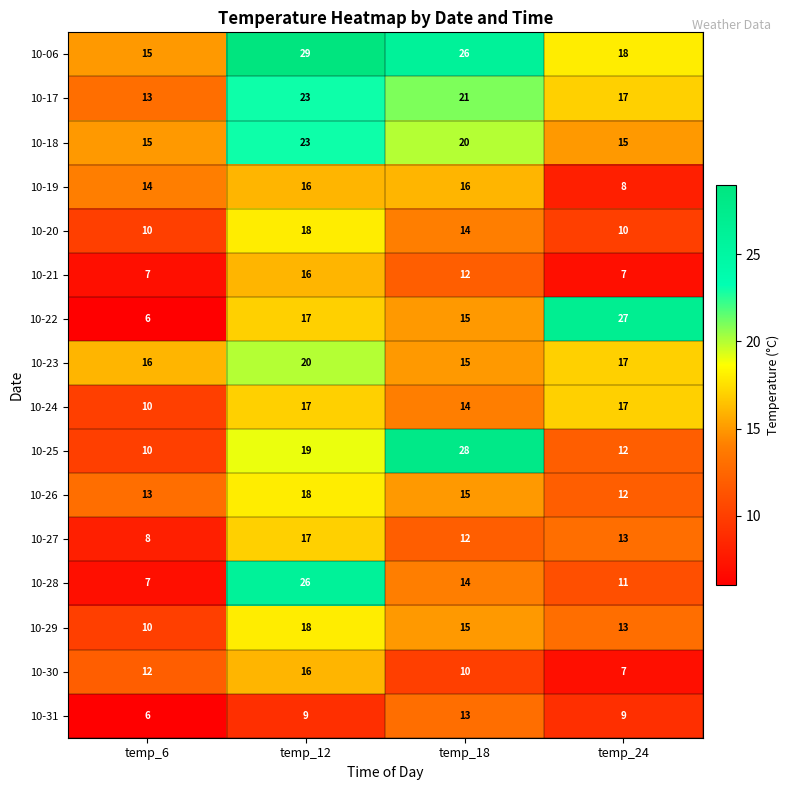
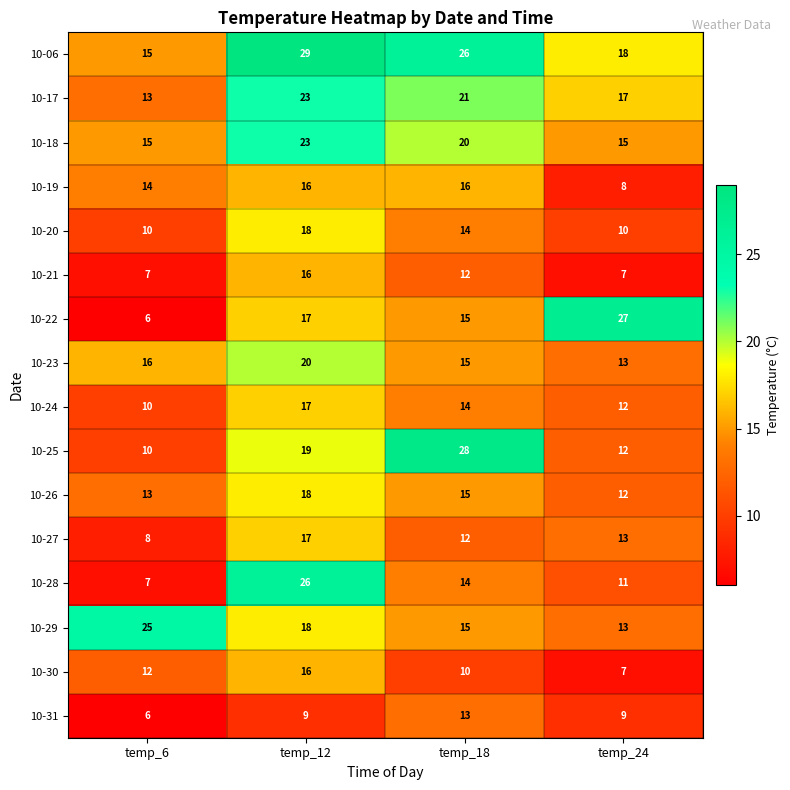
  {
    "10-06": {
      "temp_6": 15,
      "temp_12": 29,
      "temp_18": 26,
      "temp_24": 18
    },
    "10-17": {
      "temp_6": 13,
      "temp_12": 23,
      "temp_18": 21,
      "temp_24": 17
    },
    "10-18": {
      "temp_6": 15,
      "temp_12": 23,
      "temp_18": 20,
      "temp_24": 15
    },
    "10-19": {
      "temp_6": 14,
      "temp_12": 16,
      "temp_18": 16,
      "temp_24": 8
    },
    "10-20": {
      "temp_6": 10,
      "temp_12": 18,
      "temp_18": 14,
      "temp_24": 10
    },
    "10-21": {
      "temp_6": 7,
      "temp_12": 16,
      "temp_18": 12,
      "temp_24": 7
    },
    "10-22": {
      "temp_6": 6,
      "temp_12": 17,
      "temp_18": 15,
      "temp_24": 27
    },
    "10-23": {
      "temp_6": 16,
      "temp_12": 20,
      "temp_18": 15,
-     "temp_24": 17
+     "temp_24": 13
    },
    "10-24": {
      "temp_6": 10,
      "temp_12": 17,
      "temp_18": 14,
-     "temp_24": 17
+     "temp_24": 12
    },
    "10-25": {
      "temp_6": 10,
      "temp_12": 19,
      "temp_18": 28,
      "temp_24": 12
    },
    "10-26": {
      "temp_6": 13,
      "temp_12": 18,
      "temp_18": 15,
      "temp_24": 12
    },
    "10-27": {
      "temp_6": 8,
      "temp_12": 17,
      "temp_18": 12,
      "temp_24": 13
    },
    "10-28": {
      "temp_6": 7,
      "temp_12": 26,
      "temp_18": 14,
      "temp_24": 11
    },
    "10-29": {
-     "temp_6": 10,
+     "temp_6": 25,
      "temp_12": 18,
      "temp_18": 15,
      "temp_24": 13
    },
    "10-30": {
      "temp_6": 12,
      "temp_12": 16,
      "temp_18": 10,
      "temp_24": 7
    },
    "10-31": {
      "temp_6": 6,
      "temp_12": 9,
      "temp_18": 13,
      "temp_24": 9
    }
  }
